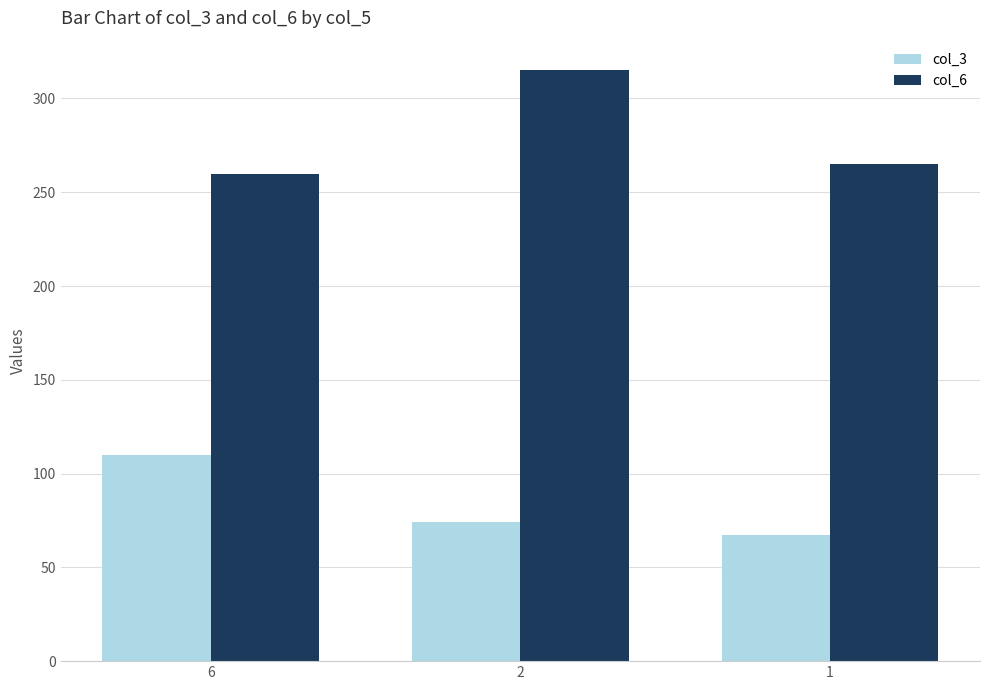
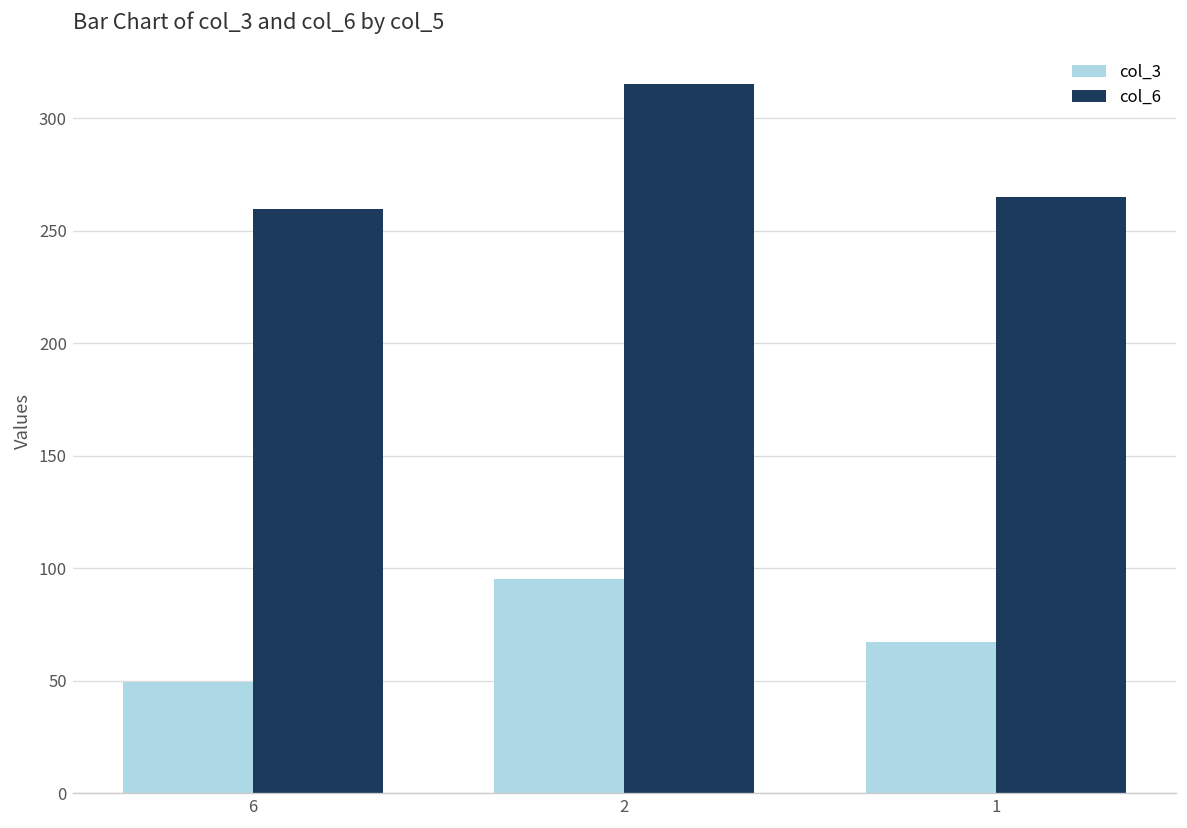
  {
    "col_3": {
-     "6": 110,
-     "2": 74,
+     "6": 50,
+     "2": 95,
      "1": 67
    },
    "col_6": {
      "6": 260,
      "2": 315,
      "1": 265
    }
  }
